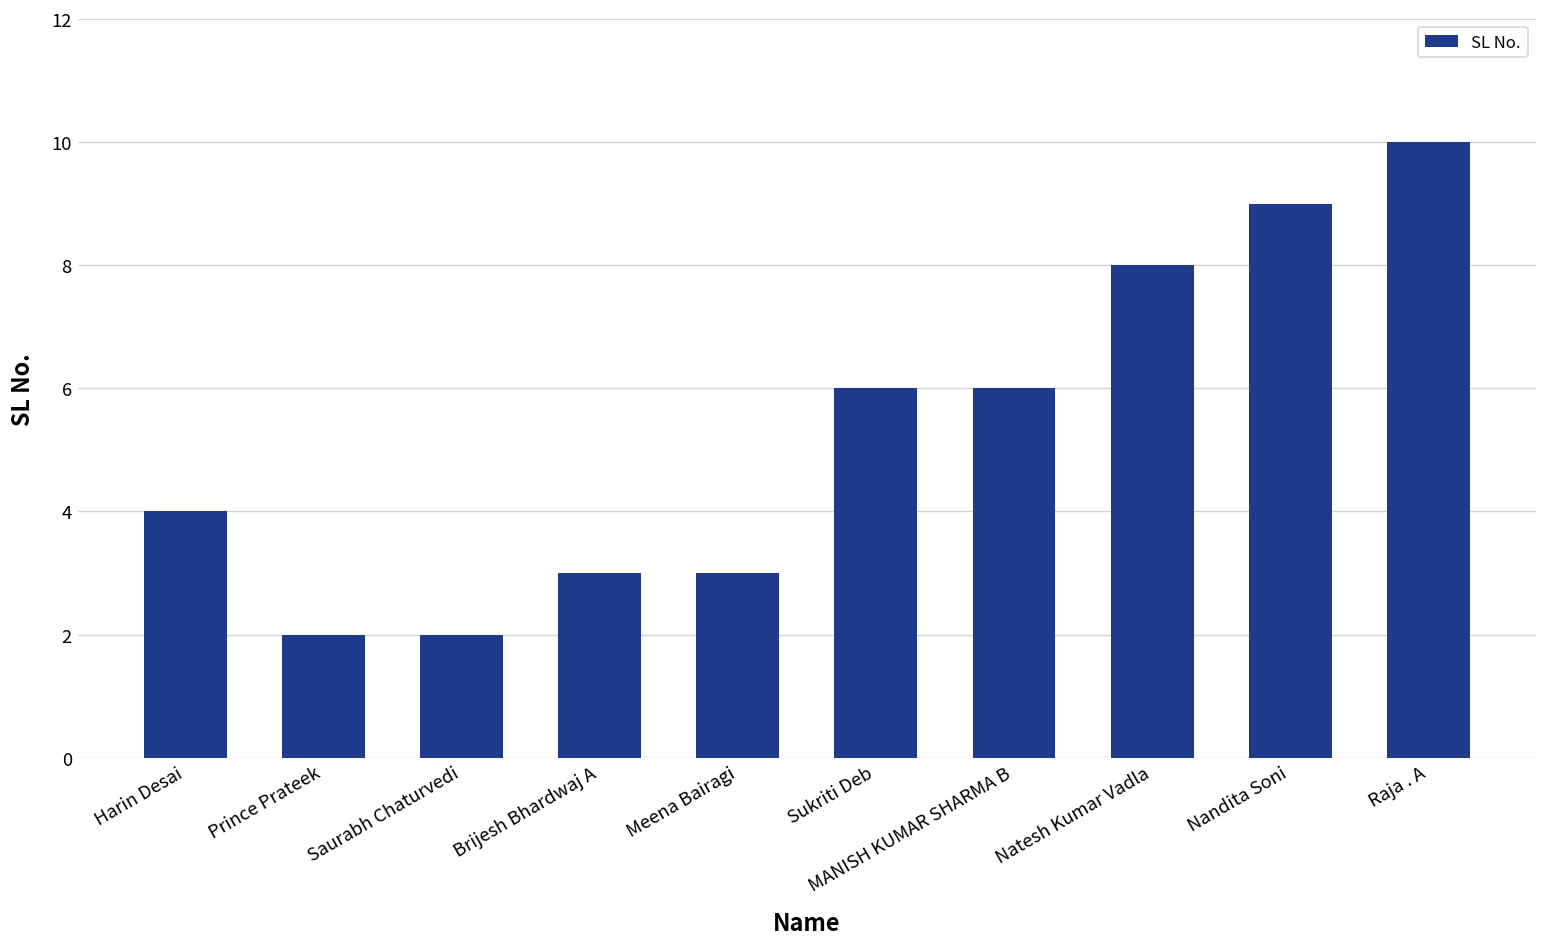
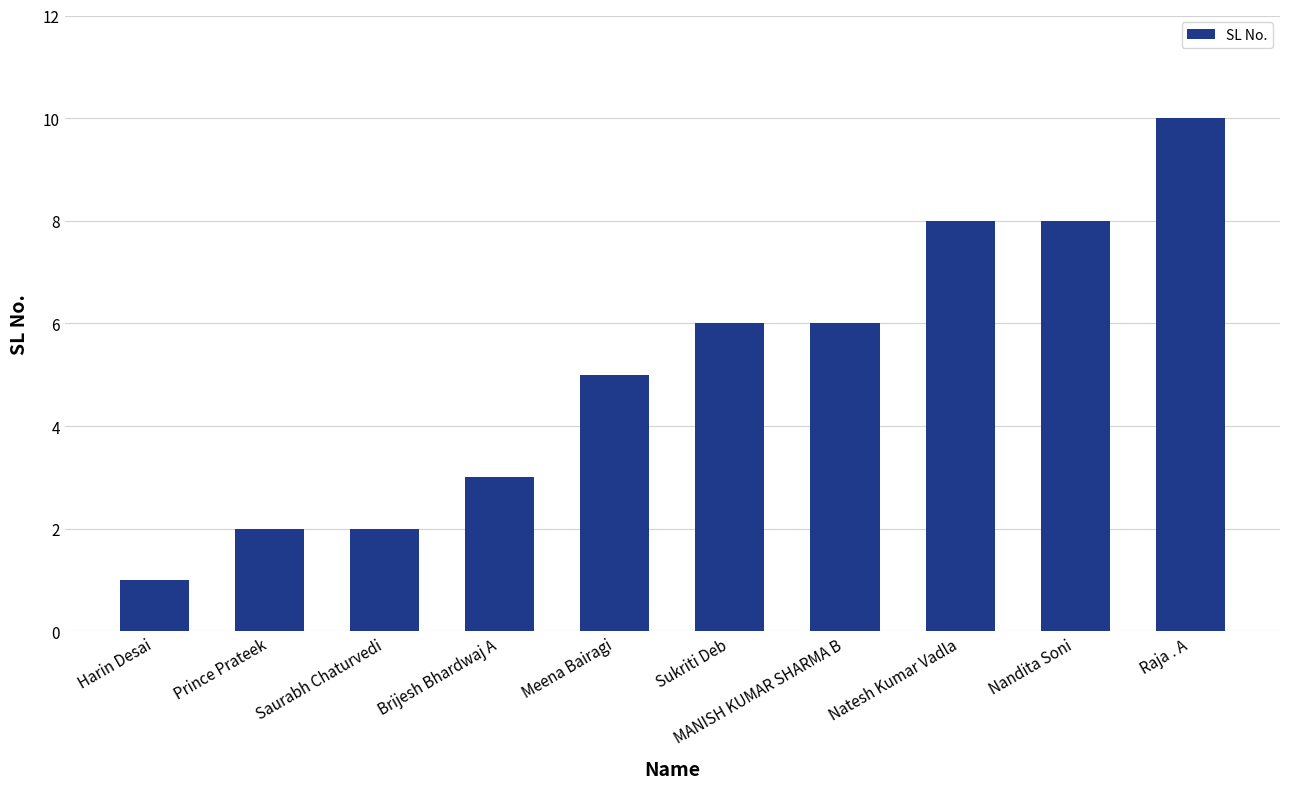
  {
-   "Harin Desai": 4,
+   "Harin Desai": 1,
    "Prince Prateek": 2,
    "Saurabh Chaturvedi": 2,
    "Brijesh Bhardwaj A": 3,
-   "Meena Bairagi": 3,
+   "Meena Bairagi": 5,
    "Sukriti Deb": 6,
    "MANISH KUMAR SHARMA B": 6,
    "Natesh Kumar Vadla": 8,
-   "Nandita Soni": 9,
+   "Nandita Soni": 8,
    "Raja . A": 10
  }
